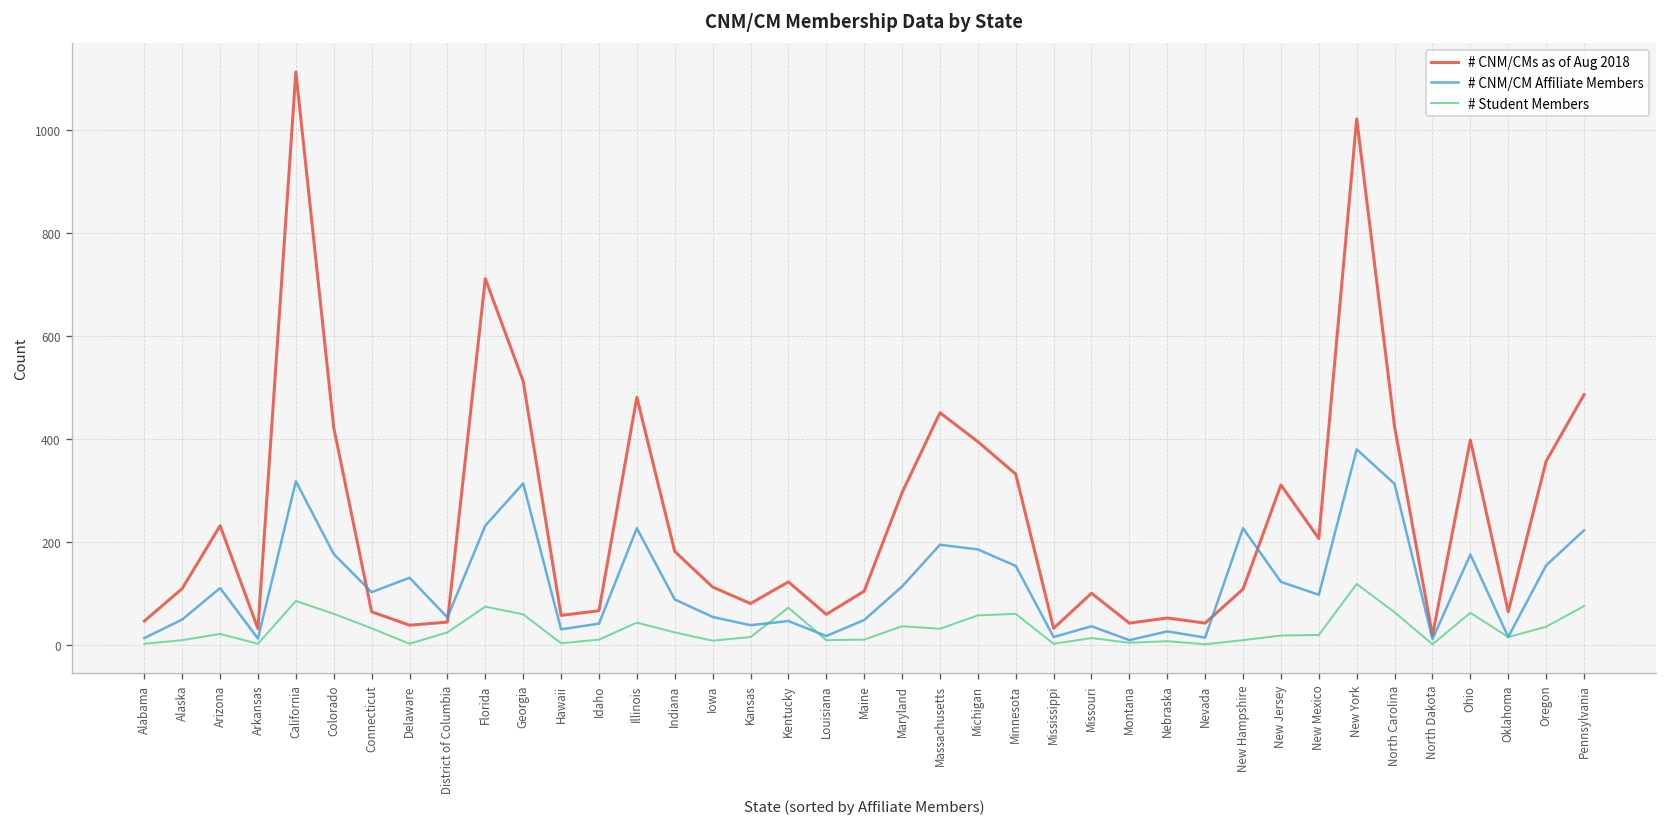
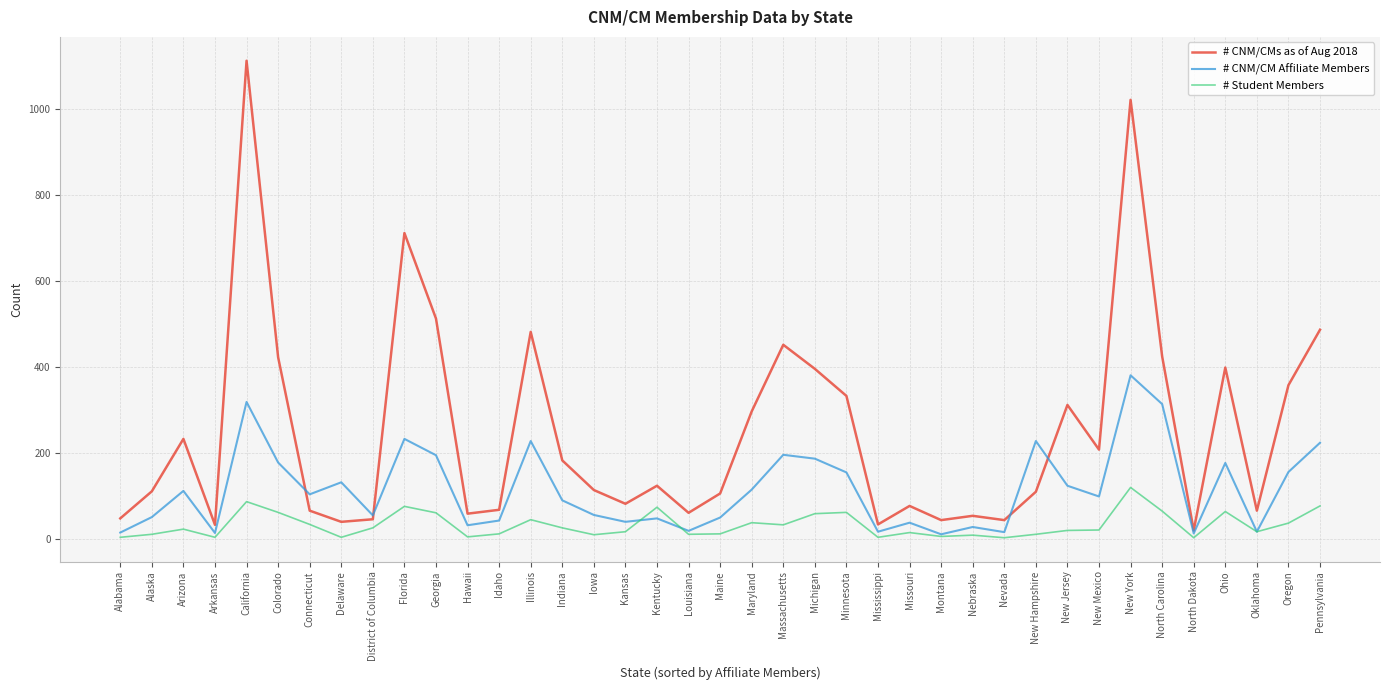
  {
    "# CNM/CMs as of Aug 2018": {
      "Alabama": 50,
      "Alaska": 110,
      "Arizona": 230,
      "Arkansas": 30,
      "California": 1110,
      "Colorado": 420,
      "Connecticut": 70,
      "Delaware": 40,
      "District of Columbia": 50,
      "Florida": 710,
      "Georgia": 510,
      "Hawaii": 60,
      "Idaho": 70,
      "Illinois": 480,
      "Indiana": 180,
      "Iowa": 110,
      "Kansas": 80,
      "Kentucky": 120,
      "Louisiana": 60,
      "Maine": 110,
      "Maryland": 300,
      "Massachusetts": 450,
      "Michigan": 400,
      "Minnesota": 330,
      "Mississippi": 30,
-     "Missouri": 100,
+     "Missouri": 80,
      "Montana": 40,
      "Nebraska": 50,
      "Nevada": 40,
      "New Hampshire": 110,
      "New Jersey": 310,
      "New Mexico": 210,
      "New York": 1020,
      "North Carolina": 420,
      "North Dakota": 20,
      "Ohio": 400,
      "Oklahoma": 70,
      "Oregon": 360,
      "Pennsylvania": 490
    },
    "# CNM/CM Affiliate Members": {
      "Alabama": 10,
      "Alaska": 50,
      "Arizona": 110,
      "Arkansas": 10,
      "California": 320,
      "Colorado": 180,
      "Connecticut": 100,
      "Delaware": 130,
      "District of Columbia": 50,
      "Florida": 230,
-     "Georgia": 310,
+     "Georgia": 190,
      "Hawaii": 30,
      "Idaho": 40,
      "Illinois": 230,
      "Indiana": 90,
      "Iowa": 60,
      "Kansas": 40,
      "Kentucky": 50,
      "Louisiana": 20,
      "Maine": 50,
      "Maryland": 110,
      "Massachusetts": 200,
      "Michigan": 190,
      "Minnesota": 150,
      "Mississippi": 20,
      "Missouri": 40,
      "Nebraska": 30,
      "Nevada": 20,
      "New Hampshire": 230,
      "New Jersey": 120,
      "New Mexico": 100,
      "New York": 380,
      "North Carolina": 310,
      "North Dakota": 10,
      "Ohio": 180,
      "Oregon": 160,
      "Pennsylvania": 220
    },
    "# Student Members": {
      "Alabama": 0,
      "Alaska": 10,
      "Arizona": 20,
      "Arkansas": 0,
      "California": 90,
      "Colorado": 60,
      "Connecticut": 30,
      "Delaware": 0,
      "District of Columbia": 30,
      "Florida": 80,
      "Georgia": 60,
      "Hawaii": 0,
      "Idaho": 10,
      "Illinois": 40,
      "Indiana": 30,
      "Iowa": 10,
      "Kansas": 20,
      "Kentucky": 70,
      "Louisiana": 10,
      "Maine": 10,
      "Maryland": 40,
      "Massachusetts": 30,
      "Michigan": 60,
      "Minnesota": 60,
      "Mississippi": 0,
      "Missouri": 10,
      "Nebraska": 10,
      "Nevada": 0,
      "New Hampshire": 10,
      "New Jersey": 20,
      "New Mexico": 20,
      "New York": 120,
      "North Carolina": 60,
      "North Dakota": 0,
      "Ohio": 60,
      "Oregon": 40,
      "Pennsylvania": 80
    }
  }
